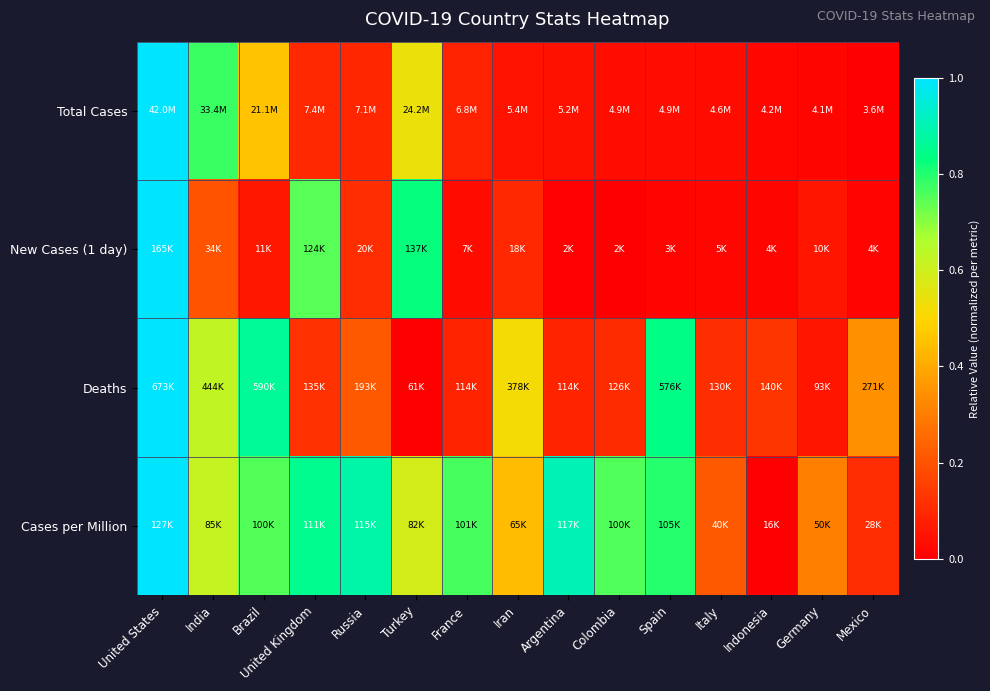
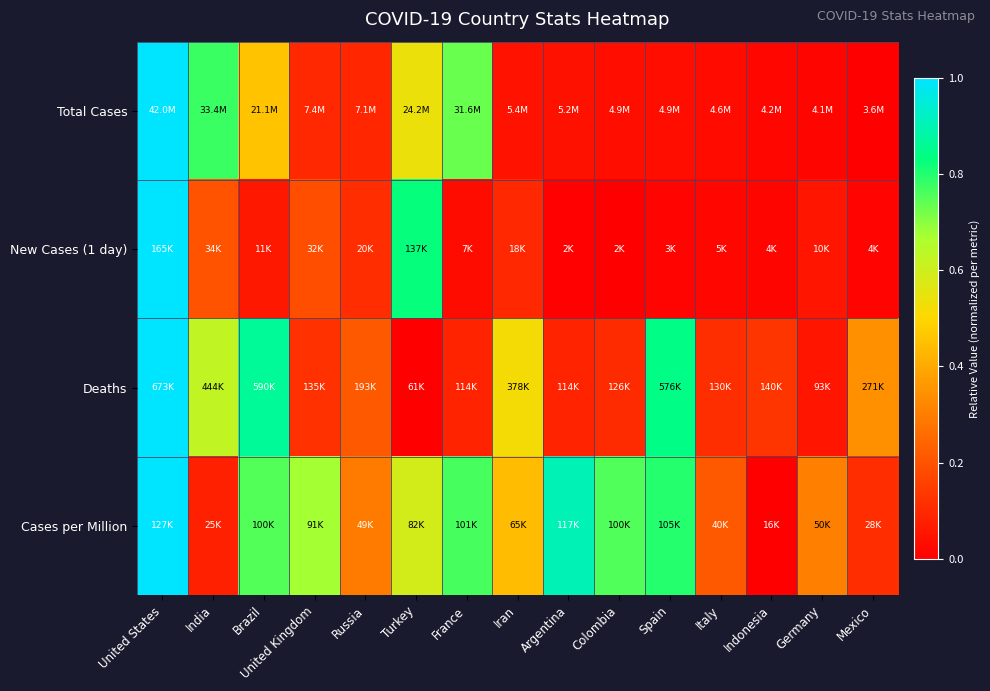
  {
    "Total Cases": {
      "United States": "42.0M",
      "India": "33.4M",
      "Brazil": "21.1M",
      "United Kingdom": "7.4M",
      "Russia": "7.1M",
      "Turkey": "24.2M",
-     "France": "6.8M",
+     "France": "31.6M",
      "Iran": "5.4M",
      "Argentina": "5.2M",
      "Colombia": "4.9M",
      "Spain": "4.9M",
      "Italy": "4.6M",
      "Indonesia": "4.2M",
      "Germany": "4.1M",
      "Mexico": "3.6M"
    },
    "New Cases (1 day)": {
      "United States": "165K",
      "India": "34K",
      "Brazil": "11K",
-     "United Kingdom": "124K",
+     "United Kingdom": "32K",
      "Russia": "20K",
      "Turkey": "137K",
      "France": "7K",
      "Iran": "18K",
      "Argentina": "2K",
      "Colombia": "2K",
      "Spain": "3K",
      "Italy": "5K",
      "Indonesia": "4K",
      "Germany": "10K",
      "Mexico": "4K"
    },
    "Deaths": {
      "United States": "673K",
      "India": "444K",
      "Brazil": "590K",
      "United Kingdom": "135K",
      "Russia": "193K",
      "Turkey": "61K",
      "France": "114K",
      "Iran": "378K",
      "Argentina": "114K",
      "Colombia": "126K",
      "Spain": "576K",
      "Italy": "130K",
      "Indonesia": "140K",
      "Germany": "93K",
      "Mexico": "271K"
    },
    "Cases per Million": {
      "United States": "127K",
-     "India": "85K",
+     "India": "25K",
      "Brazil": "100K",
-     "United Kingdom": "111K",
-     "Russia": "115K",
+     "United Kingdom": "91K",
+     "Russia": "49K",
      "Turkey": "82K",
      "France": "101K",
      "Iran": "65K",
      "Argentina": "117K",
      "Colombia": "100K",
      "Spain": "105K",
      "Italy": "40K",
      "Indonesia": "16K",
      "Germany": "50K",
      "Mexico": "28K"
    }
  }
